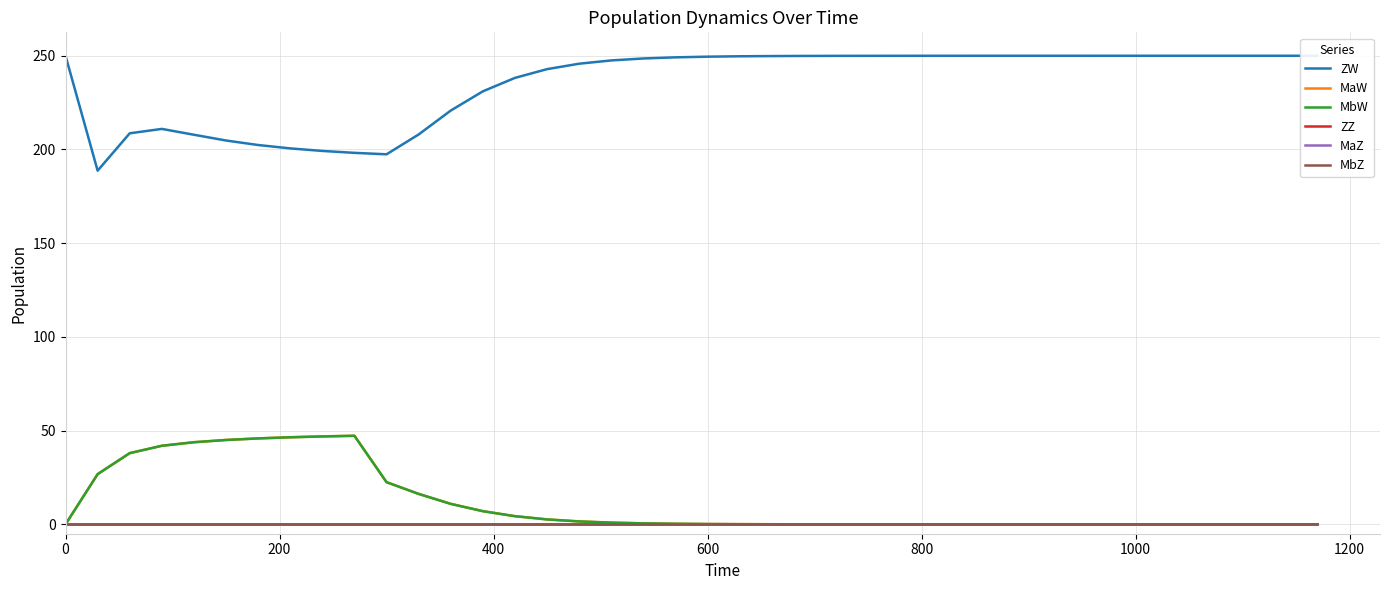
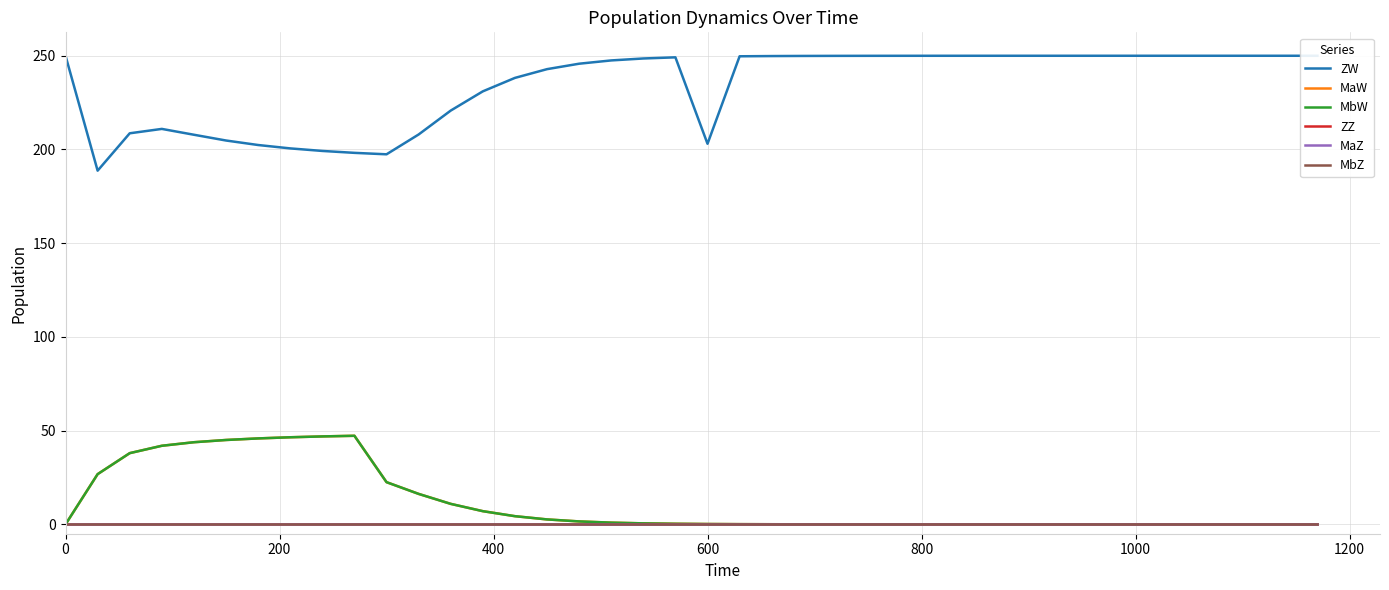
  {
    "ZW": {
      "0": 250,
-     "600": 250
+     "600": 203
    }
  }
